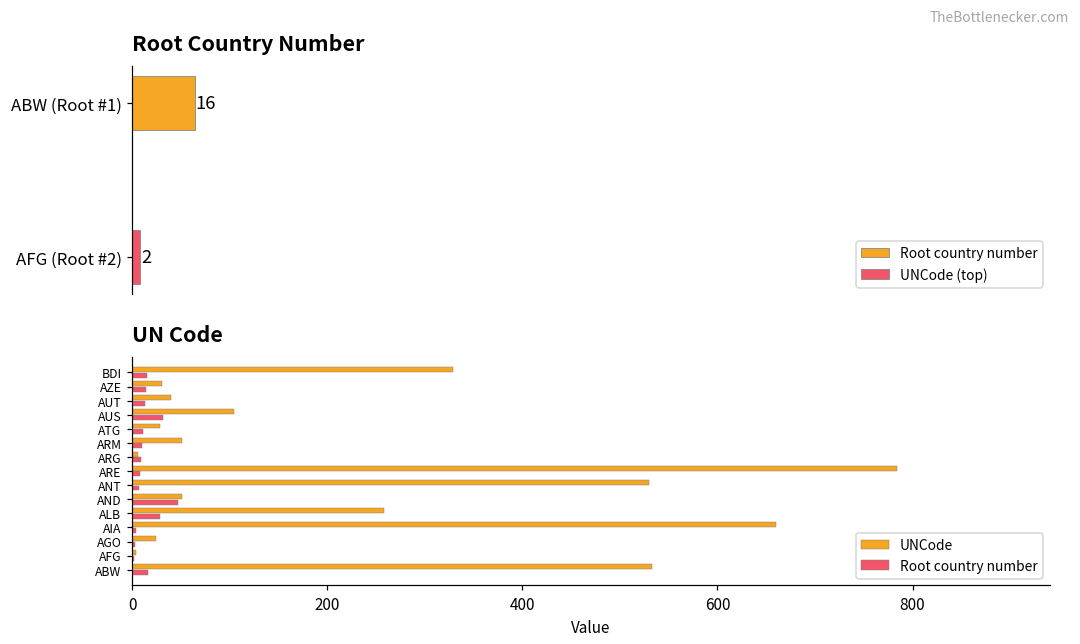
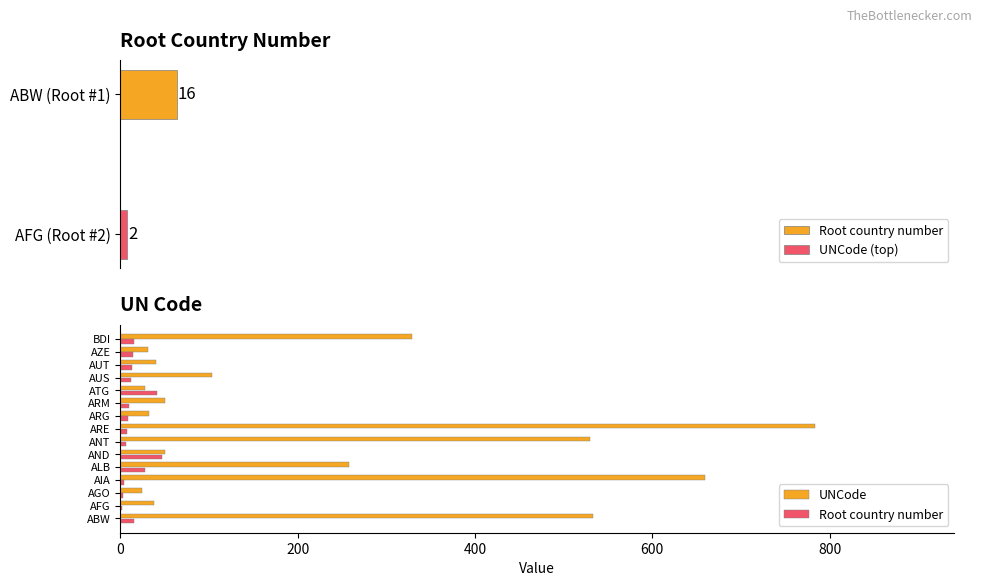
  {
    "Root Country Number": {
      "ABW (Root #1)": 16,
      "AFG (Root #2)": 2
    },
    "UN Code": {
      "UNCode": {
        "BDI": 330,
        "AZE": 30,
        "AUT": 40,
        "AUS": 100,
        "ATG": 30,
        "ARM": 50,
-       "ARG": 10,
+       "ARG": 30,
        "ARE": 780,
        "ANT": 530,
        "AND": 50,
        "ALB": 260,
        "AIA": 660,
        "AGO": 20,
-       "AFG": 0,
+       "AFG": 40,
        "ABW": 530
      },
      "Root country number": {
        "BDI": 20,
        "AZE": 10,
        "AUT": 10,
-       "AUS": 30,
-       "ATG": 10,
+       "AUS": 10,
+       "ATG": 40,
        "ARM": 10,
        "ARG": 10,
        "ARE": 10,
        "ANT": 10,
        "AND": 50,
        "ALB": 30,
        "AIA": 0,
        "AGO": 0,
        "ABW": 20
      }
    }
  }
